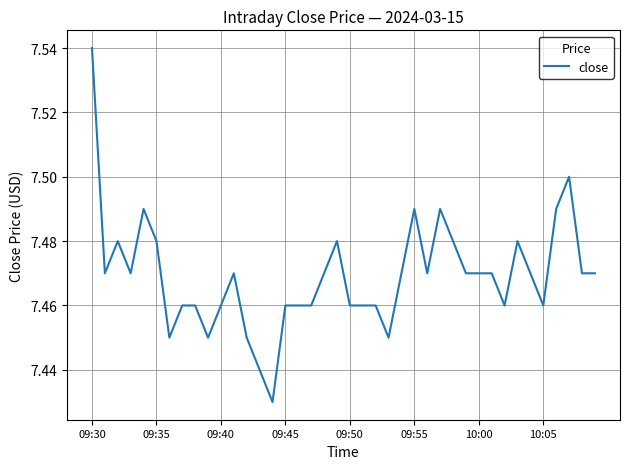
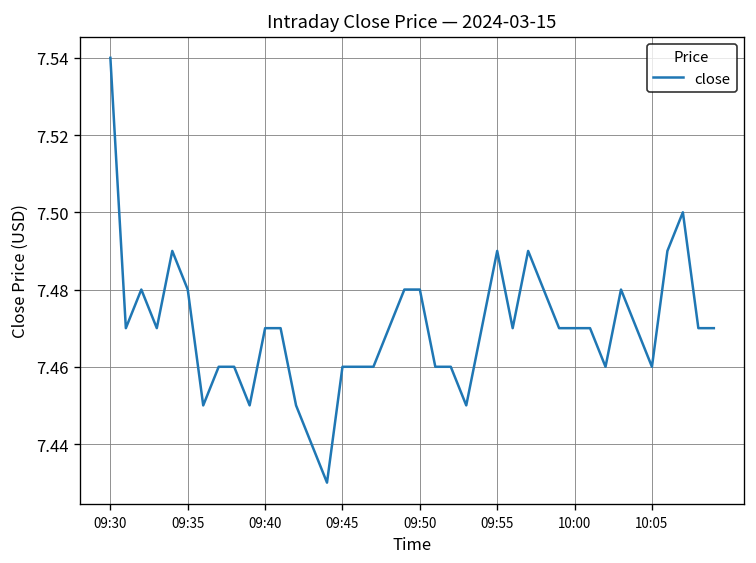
  {
    "09:30": 7.54,
    "09:35": 7.48,
-   "09:40": 7.46,
+   "09:40": 7.47,
    "09:45": 7.46,
-   "09:50": 7.46,
+   "09:50": 7.48,
    "09:55": 7.49,
    "10:00": 7.47,
    "10:05": 7.46
  }
